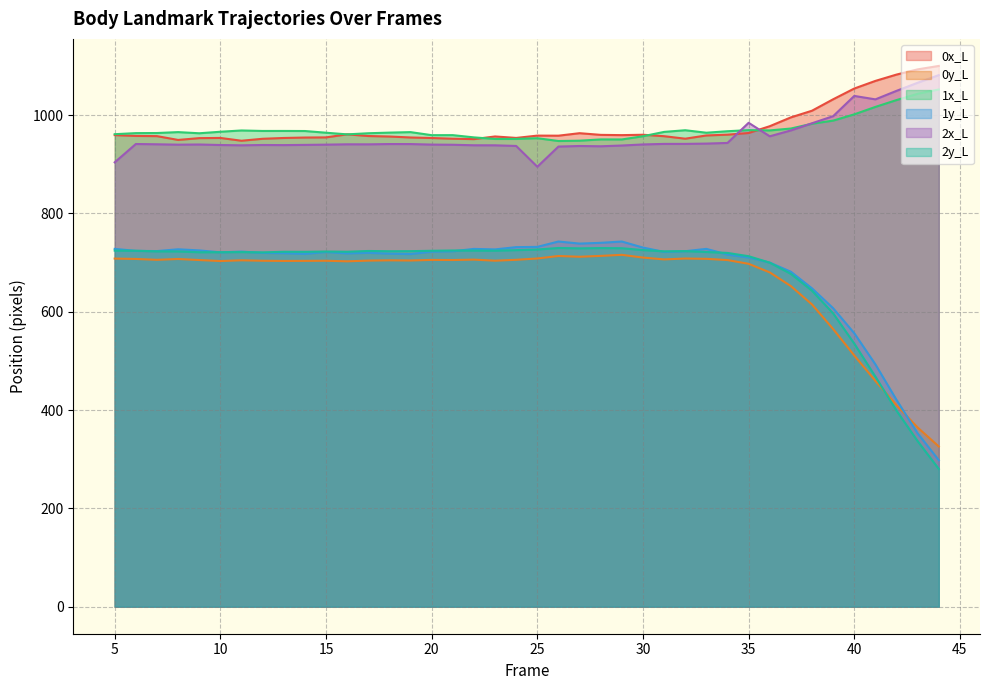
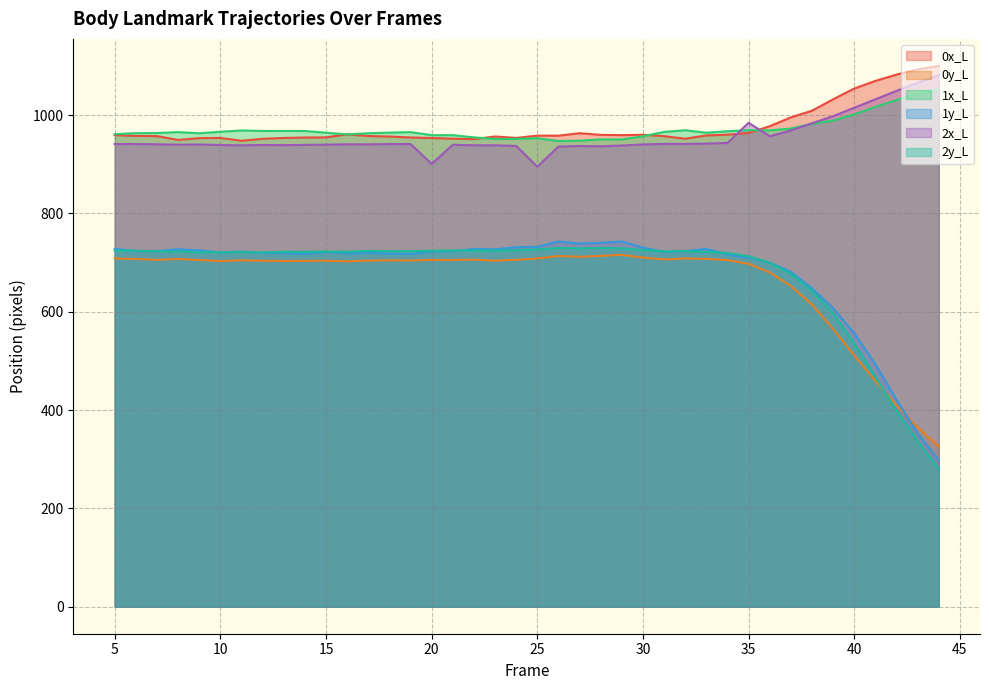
  {
    "2x_L": {
-     "5": 900,
+     "5": 940,
      "10": 940,
      "15": 940,
-     "20": 940,
+     "20": 900,
      "25": 890,
      "30": 940,
      "35": 980,
-     "40": 1040
+     "40": 1010
    }
  }
